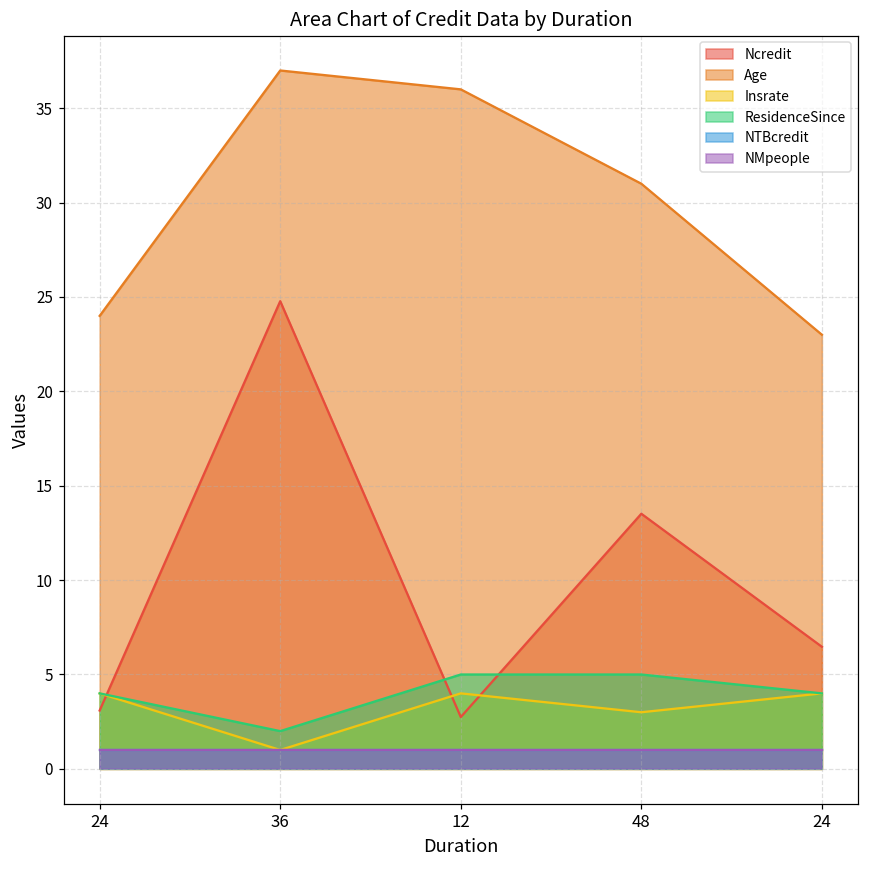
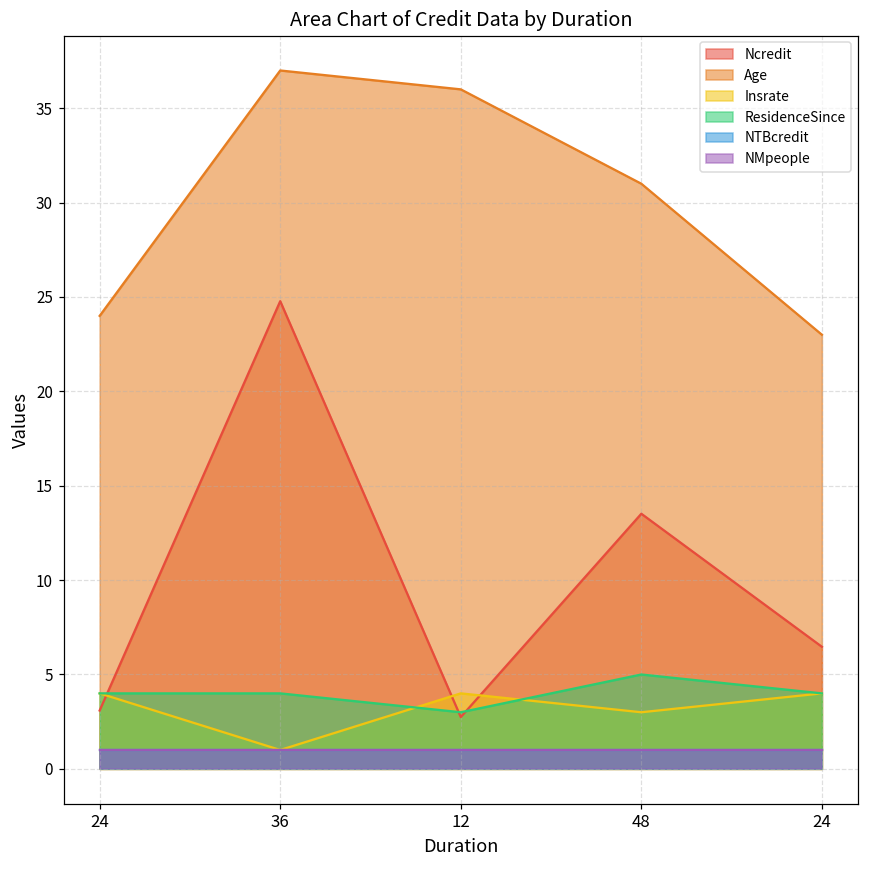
  {
    "Insrate": {
      "12": 4,
      "48": 3
    },
    "ResidenceSince": {
-     "36": 2,
-     "12": 5,
+     "36": 4,
+     "12": 3,
      "48": 5
    },
    "NMpeople": {
      "12": 1,
      "48": 1
    }
  }
